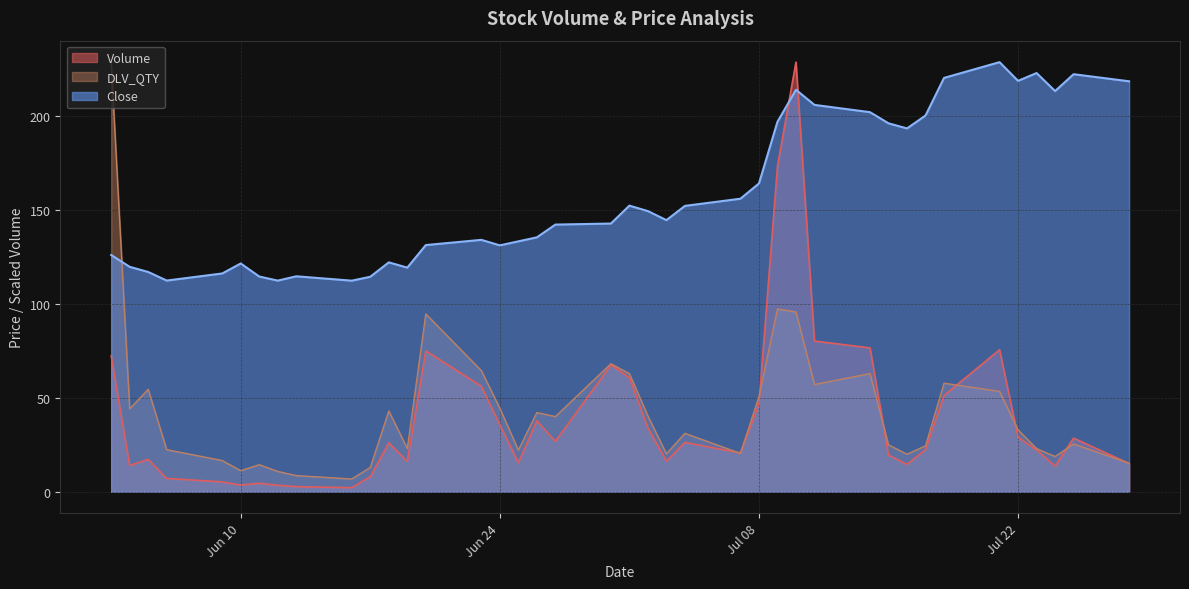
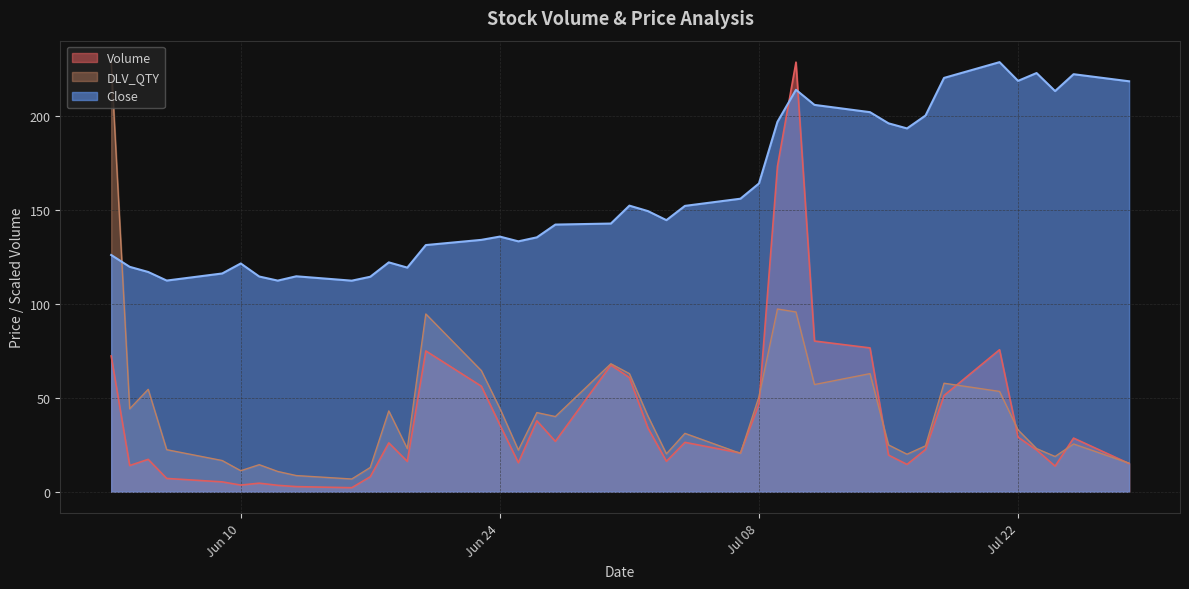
  {
    "Close": {
      "Jun 10": 121,
-     "Jun 24": 131,
+     "Jun 24": 136,
      "Jul 08": 164,
      "Jul 22": 219
    }
  }
